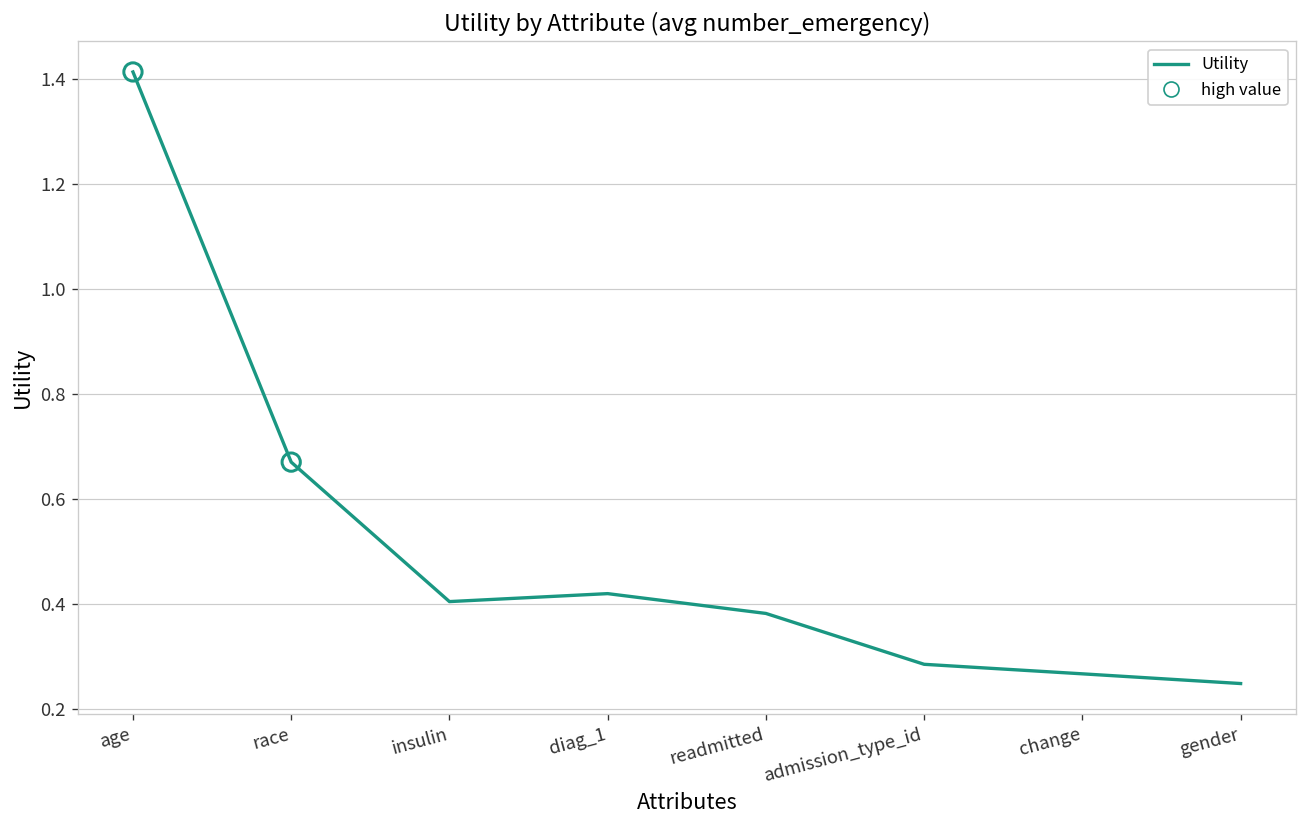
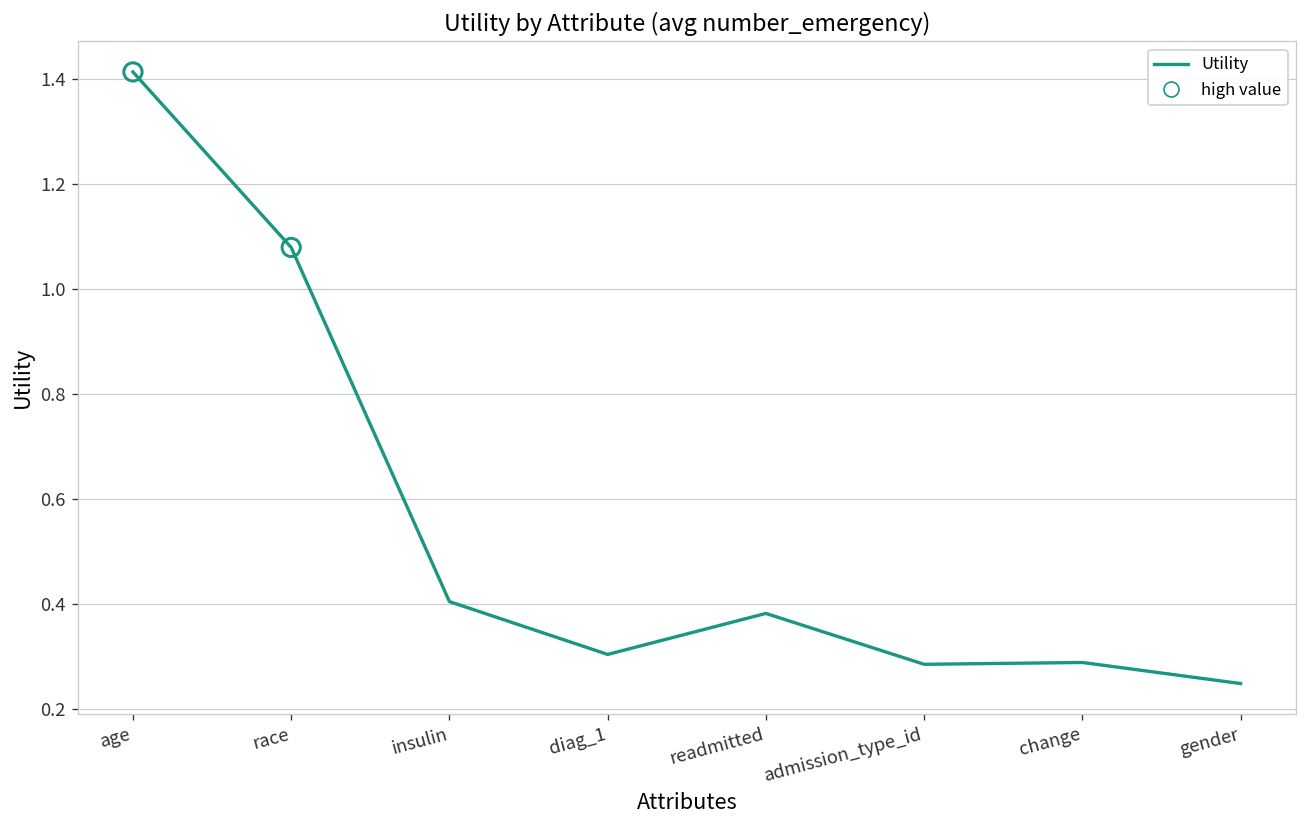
  {
    "Utility": {
-     "race": 0.67,
+     "race": 1.08,
      "insulin": 0.40,
-     "diag_1": 0.42,
+     "diag_1": 0.30,
      "readmitted": 0.38,
      "admission_type_id": 0.28,
-     "change": 0.27,
+     "change": 0.29,
      "gender": 0.25
    }
  }
